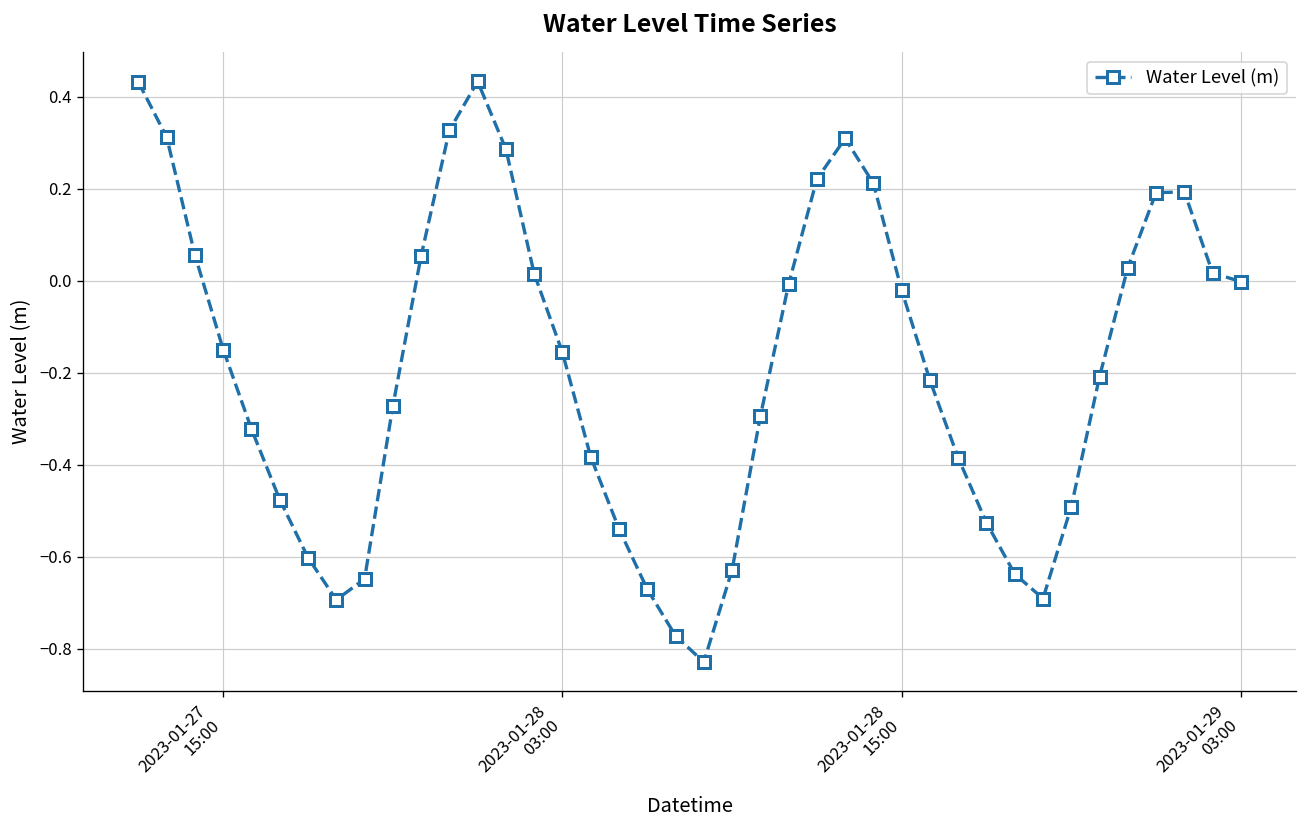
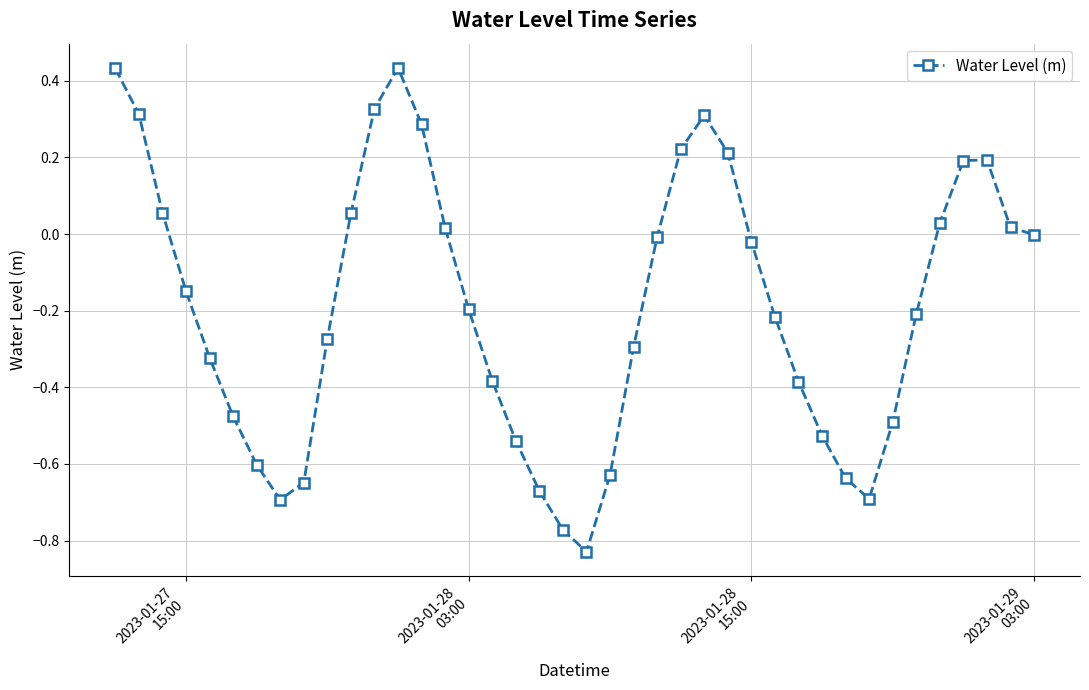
  {
    "2023-01-27 15:00": -0.15,
-   "2023-01-28 03:00": -0.16,
+   "2023-01-28 03:00": -0.20,
    "2023-01-28 15:00": -0.02,
    "2023-01-29 03:00": 0.00
  }
